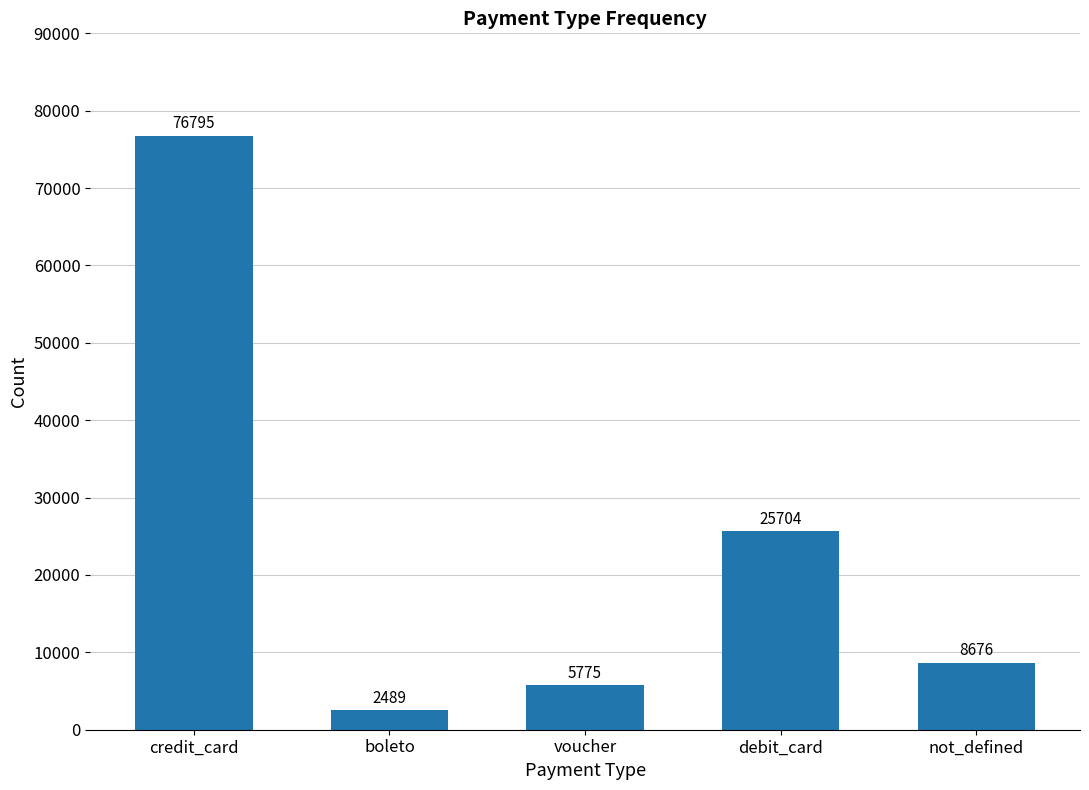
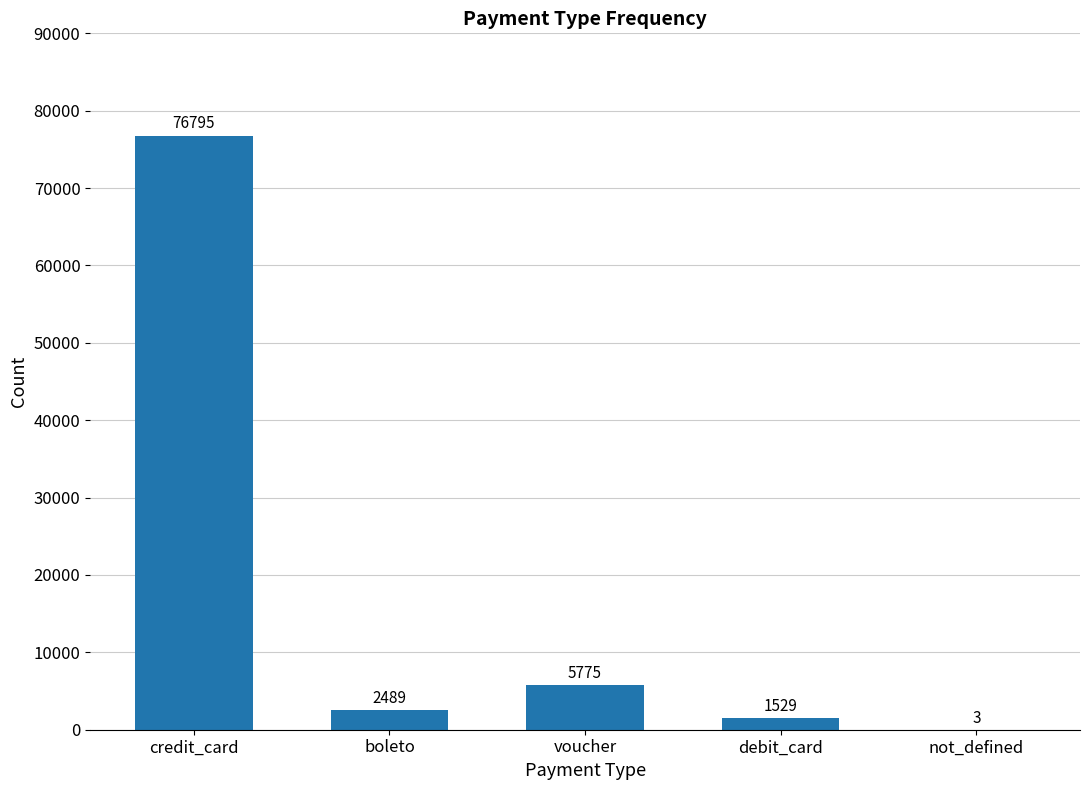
  {
    "credit_card": 76795,
    "boleto": 2489,
    "voucher": 5775,
-   "debit_card": 25704,
-   "not_defined": 8676
+   "debit_card": 1529,
+   "not_defined": 3
  }
